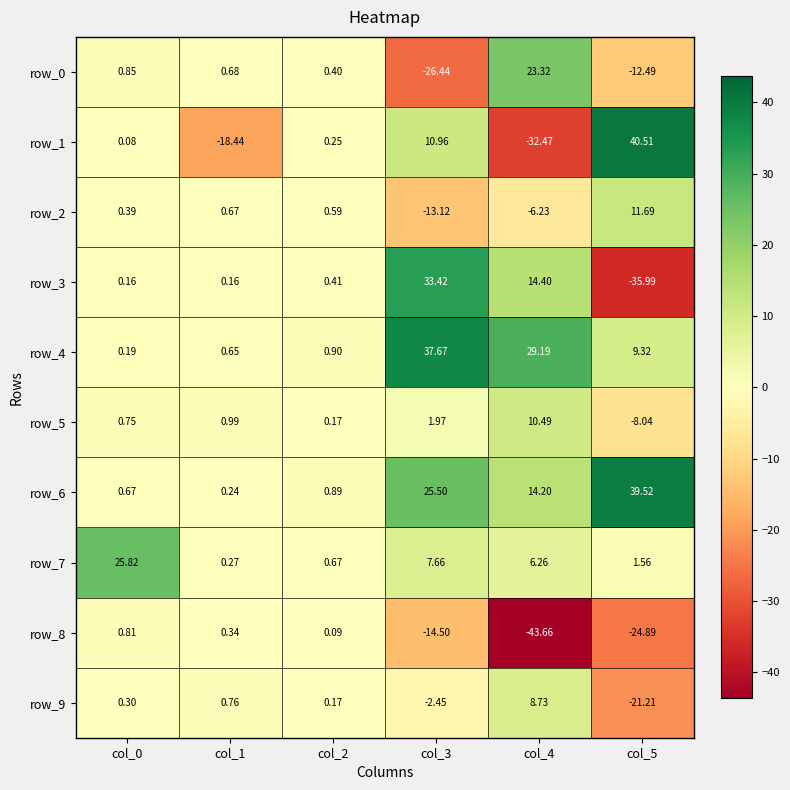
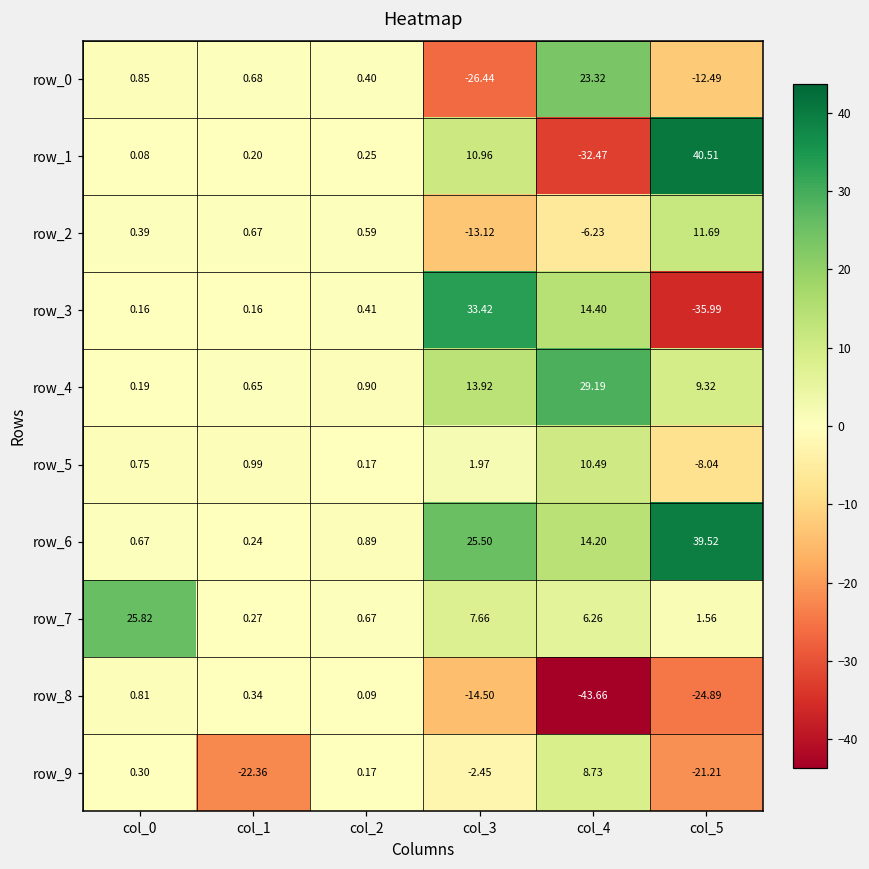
  {
    "row_0": {
      "col_0": 0.85,
      "col_1": 0.68,
      "col_2": 0.40,
      "col_3": -26.44,
      "col_4": 23.32,
      "col_5": -12.49
    },
    "row_1": {
      "col_0": 0.08,
-     "col_1": -18.44,
+     "col_1": 0.20,
      "col_2": 0.25,
      "col_3": 10.96,
      "col_4": -32.47,
      "col_5": 40.51
    },
    "row_2": {
      "col_0": 0.39,
      "col_1": 0.67,
      "col_2": 0.59,
      "col_3": -13.12,
      "col_4": -6.23,
      "col_5": 11.69
    },
    "row_3": {
      "col_0": 0.16,
      "col_1": 0.16,
      "col_2": 0.41,
      "col_3": 33.42,
      "col_4": 14.40,
      "col_5": -35.99
    },
    "row_4": {
      "col_0": 0.19,
      "col_1": 0.65,
      "col_2": 0.90,
-     "col_3": 37.67,
+     "col_3": 13.92,
      "col_4": 29.19,
      "col_5": 9.32
    },
    "row_5": {
      "col_0": 0.75,
      "col_1": 0.99,
      "col_2": 0.17,
      "col_3": 1.97,
      "col_4": 10.49,
      "col_5": -8.04
    },
    "row_6": {
      "col_0": 0.67,
      "col_1": 0.24,
      "col_2": 0.89,
      "col_3": 25.50,
      "col_4": 14.20,
      "col_5": 39.52
    },
    "row_7": {
      "col_0": 25.82,
      "col_1": 0.27,
      "col_2": 0.67,
      "col_3": 7.66,
      "col_4": 6.26,
      "col_5": 1.56
    },
    "row_8": {
      "col_0": 0.81,
      "col_1": 0.34,
      "col_2": 0.09,
      "col_3": -14.50,
      "col_4": -43.66,
      "col_5": -24.89
    },
    "row_9": {
      "col_0": 0.30,
-     "col_1": 0.76,
+     "col_1": -22.36,
      "col_2": 0.17,
      "col_3": -2.45,
      "col_4": 8.73,
      "col_5": -21.21
    }
  }
